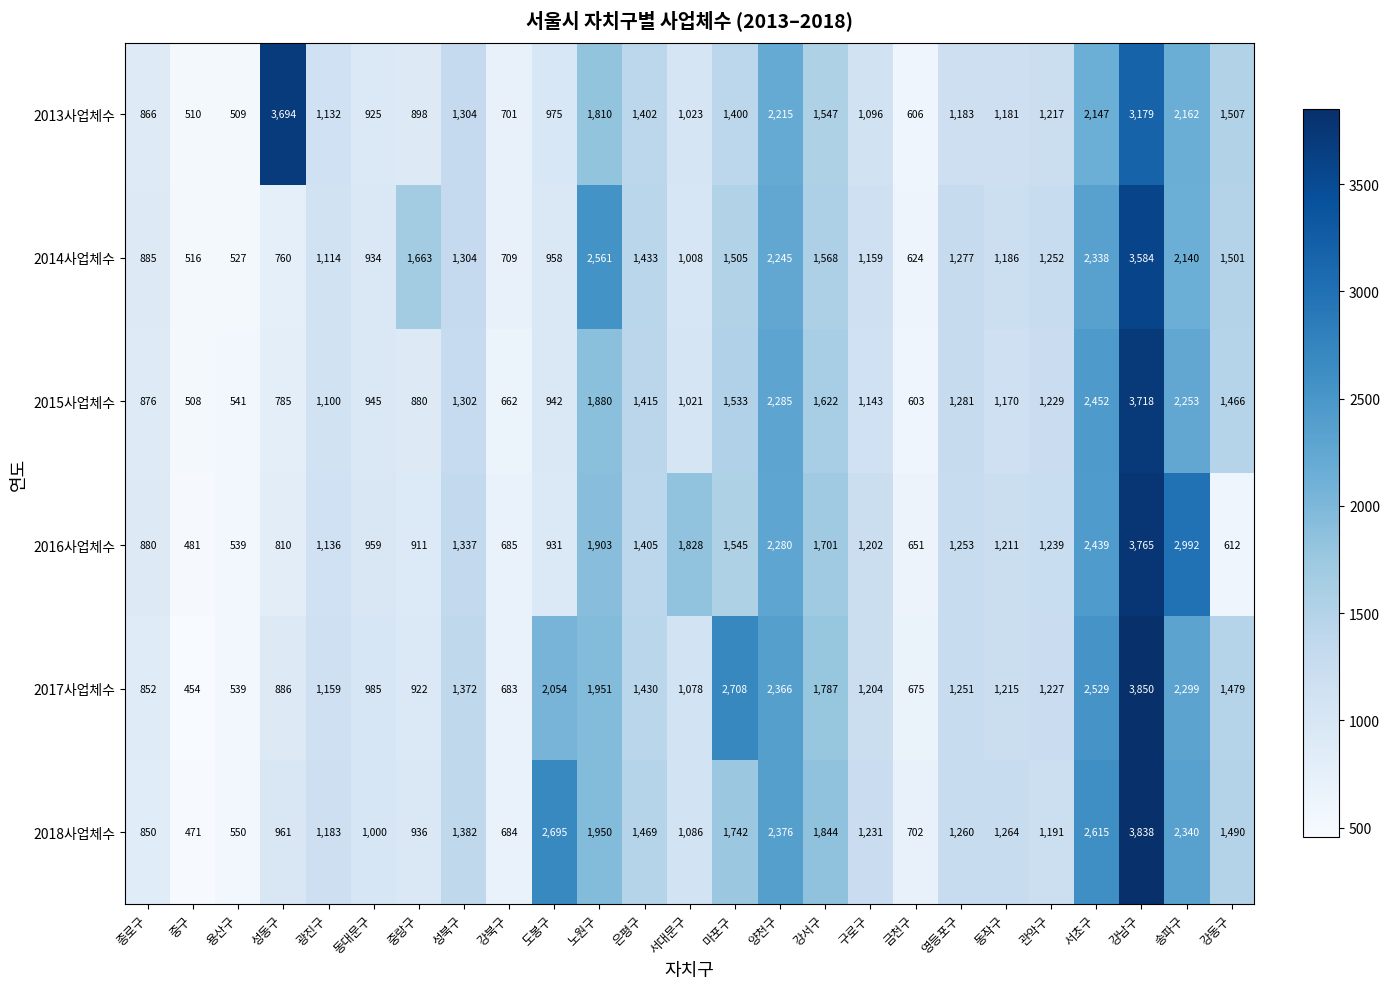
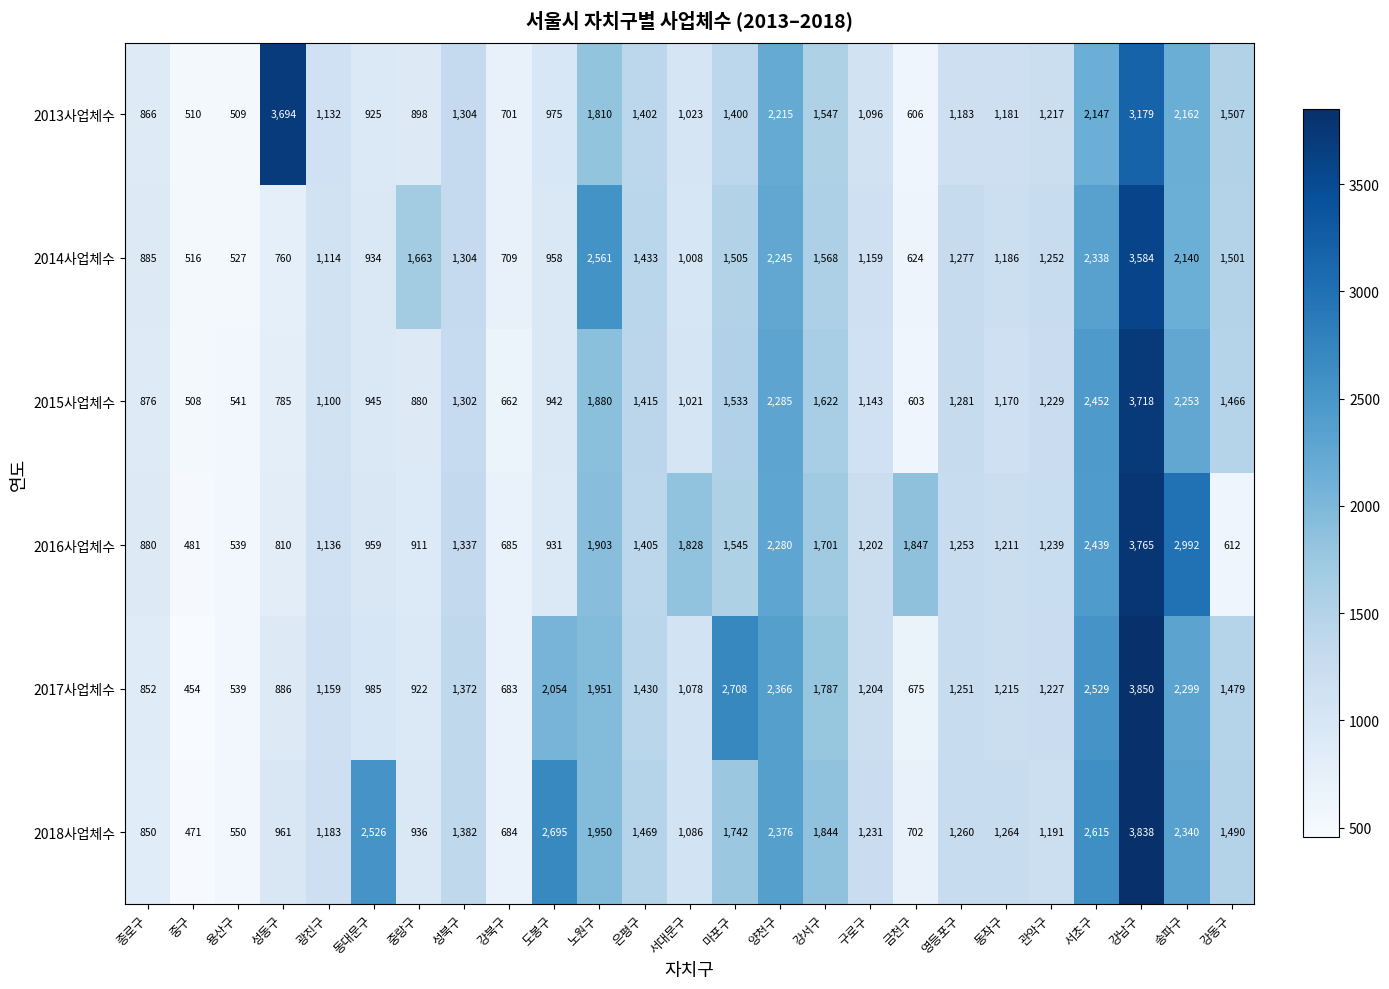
  {
    "2013사업체수": {
      "종로구": "866",
      "중구": "510",
      "용산구": "509",
      "성동구": "3,694",
      "광진구": "1,132",
      "동대문구": "925",
      "중랑구": "898",
      "성북구": "1,304",
      "강북구": "701",
      "도봉구": "975",
      "노원구": "1,810",
      "은평구": "1,402",
      "서대문구": "1,023",
      "마포구": "1,400",
      "양천구": "2,215",
      "강서구": "1,547",
      "구로구": "1,096",
      "금천구": "606",
      "영등포구": "1,183",
      "동작구": "1,181",
      "관악구": "1,217",
      "서초구": "2,147",
      "강남구": "3,179",
      "송파구": "2,162",
      "강동구": "1,507"
    },
    "2014사업체수": {
      "종로구": "885",
      "중구": "516",
      "용산구": "527",
      "성동구": "760",
      "광진구": "1,114",
      "동대문구": "934",
      "중랑구": "1,663",
      "성북구": "1,304",
      "강북구": "709",
      "도봉구": "958",
      "노원구": "2,561",
      "은평구": "1,433",
      "서대문구": "1,008",
      "마포구": "1,505",
      "양천구": "2,245",
      "강서구": "1,568",
      "구로구": "1,159",
      "금천구": "624",
      "영등포구": "1,277",
      "동작구": "1,186",
      "관악구": "1,252",
      "서초구": "2,338",
      "강남구": "3,584",
      "송파구": "2,140",
      "강동구": "1,501"
    },
    "2015사업체수": {
      "종로구": "876",
      "중구": "508",
      "용산구": "541",
      "성동구": "785",
      "광진구": "1,100",
      "동대문구": "945",
      "중랑구": "880",
      "성북구": "1,302",
      "강북구": "662",
      "도봉구": "942",
      "노원구": "1,880",
      "은평구": "1,415",
      "서대문구": "1,021",
      "마포구": "1,533",
      "양천구": "2,285",
      "강서구": "1,622",
      "구로구": "1,143",
      "금천구": "603",
      "영등포구": "1,281",
      "동작구": "1,170",
      "관악구": "1,229",
      "서초구": "2,452",
      "강남구": "3,718",
      "송파구": "2,253",
      "강동구": "1,466"
    },
    "2016사업체수": {
      "종로구": "880",
      "중구": "481",
      "용산구": "539",
      "성동구": "810",
      "광진구": "1,136",
      "동대문구": "959",
      "중랑구": "911",
      "성북구": "1,337",
      "강북구": "685",
      "도봉구": "931",
      "노원구": "1,903",
      "은평구": "1,405",
      "서대문구": "1,828",
      "마포구": "1,545",
      "양천구": "2,280",
      "강서구": "1,701",
      "구로구": "1,202",
-     "금천구": "651",
+     "금천구": "1,847",
      "영등포구": "1,253",
      "동작구": "1,211",
      "관악구": "1,239",
      "서초구": "2,439",
      "강남구": "3,765",
      "송파구": "2,992",
      "강동구": "612"
    },
    "2017사업체수": {
      "종로구": "852",
      "중구": "454",
      "용산구": "539",
      "성동구": "886",
      "광진구": "1,159",
      "동대문구": "985",
      "중랑구": "922",
      "성북구": "1,372",
      "강북구": "683",
      "도봉구": "2,054",
      "노원구": "1,951",
      "은평구": "1,430",
      "서대문구": "1,078",
      "마포구": "2,708",
      "양천구": "2,366",
      "강서구": "1,787",
      "구로구": "1,204",
      "금천구": "675",
      "영등포구": "1,251",
      "동작구": "1,215",
      "관악구": "1,227",
      "서초구": "2,529",
      "강남구": "3,850",
      "송파구": "2,299",
      "강동구": "1,479"
    },
    "2018사업체수": {
      "종로구": "850",
      "중구": "471",
      "용산구": "550",
      "성동구": "961",
      "광진구": "1,183",
-     "동대문구": "1,000",
+     "동대문구": "2,526",
      "중랑구": "936",
      "성북구": "1,382",
      "강북구": "684",
      "도봉구": "2,695",
      "노원구": "1,950",
      "은평구": "1,469",
      "서대문구": "1,086",
      "마포구": "1,742",
      "양천구": "2,376",
      "강서구": "1,844",
      "구로구": "1,231",
      "금천구": "702",
      "영등포구": "1,260",
      "동작구": "1,264",
      "관악구": "1,191",
      "서초구": "2,615",
      "강남구": "3,838",
      "송파구": "2,340",
      "강동구": "1,490"
    }
  }
